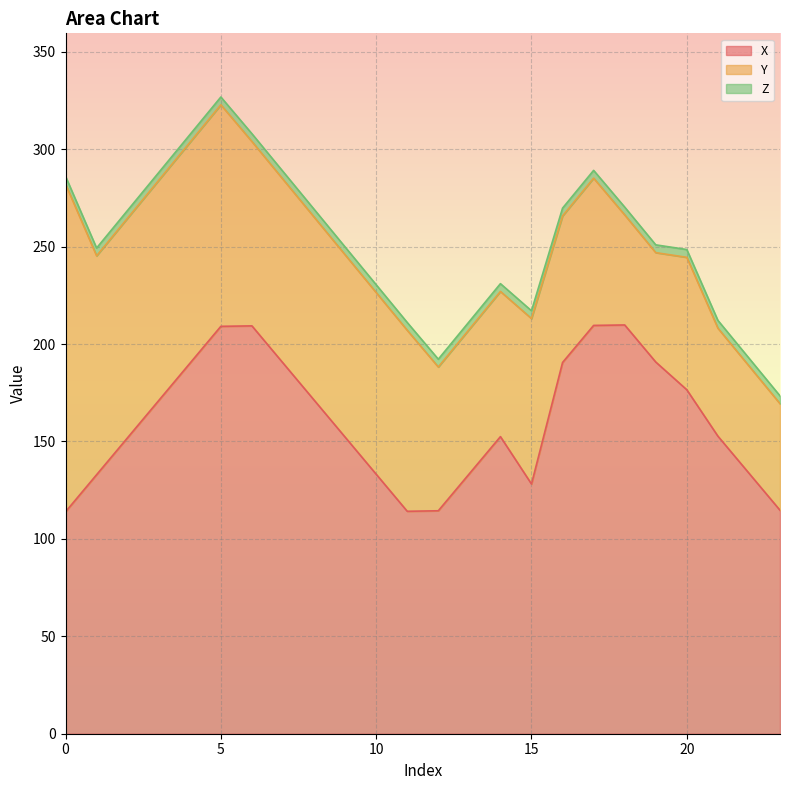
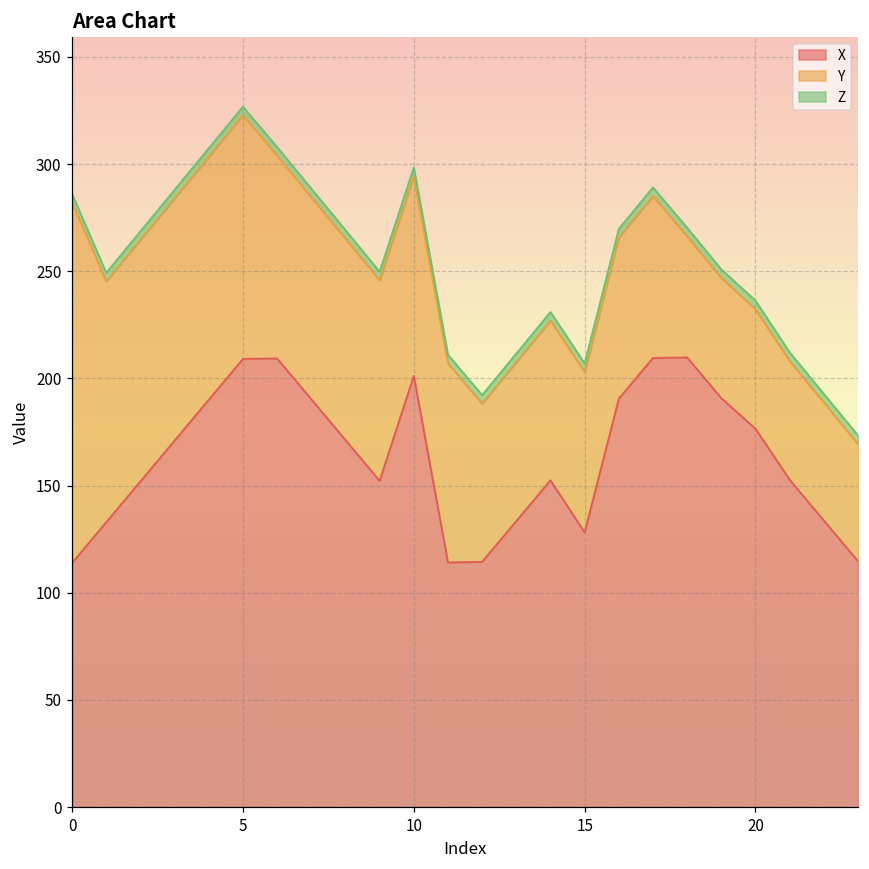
  {
    "X": {
      "0": 114,
      "5": 209,
-     "10": 133,
+     "10": 201,
      "15": 128,
      "20": 177
    },
    "Y": {
      "0": 168,
      "5": 114,
      "10": 93,
-     "15": 85,
-     "20": 68
+     "15": 75,
+     "20": 56
    },
    "Z": {
      "0": 4,
      "5": 4,
      "10": 4,
      "15": 4,
      "20": 4
    }
  }
